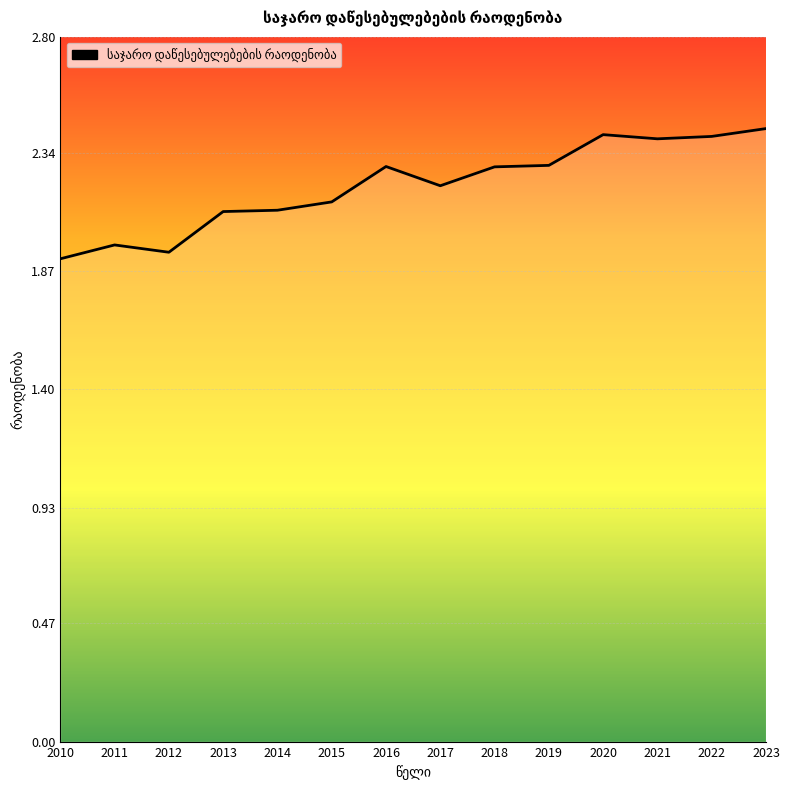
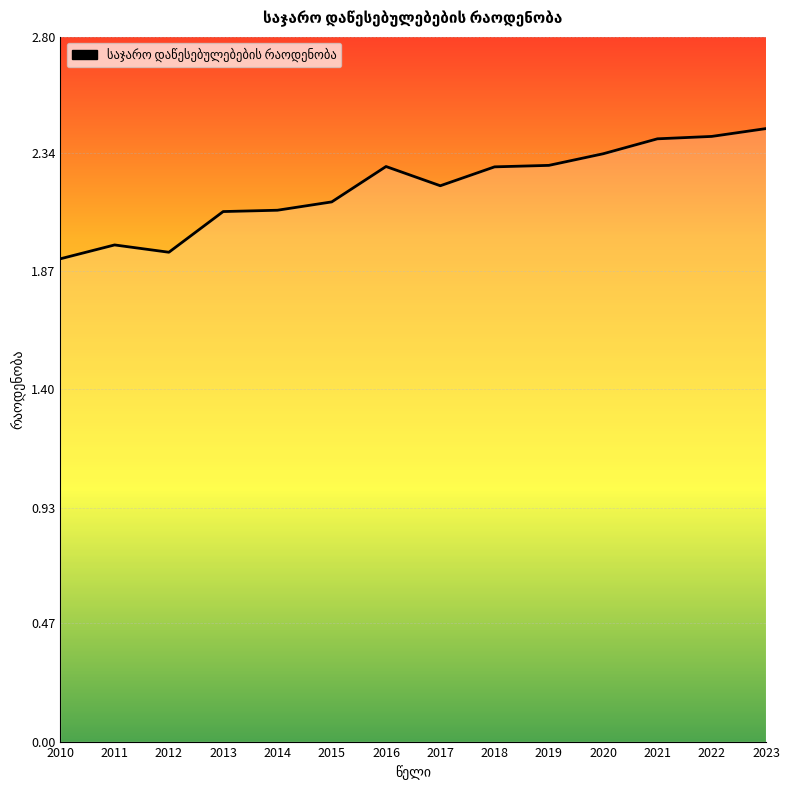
  {
    "2010": 1.92,
    "2011": 1.97,
    "2012": 1.95,
    "2013": 2.11,
    "2014": 2.11,
    "2015": 2.15,
    "2016": 2.29,
    "2017": 2.21,
    "2018": 2.28,
    "2019": 2.29,
-   "2020": 2.41,
+   "2020": 2.34,
    "2021": 2.40,
    "2022": 2.41,
    "2023": 2.44
  }
